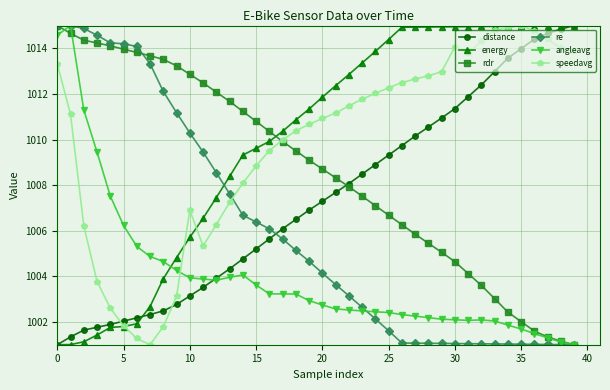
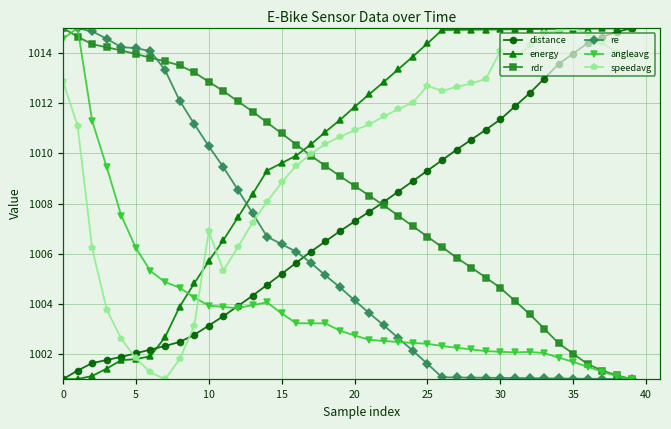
  {
    "angleavg": {
      "0": 1014.6,
      "5": 1006.2,
      "10": 1003.9,
      "15": 1003.6,
      "20": 1002.7,
      "25": 1002.4,
      "30": 1002.1,
      "35": 1001.7
    },
    "speedavg": {
-     "0": 1013.3,
+     "0": 1012.9,
      "10": 1006.9,
      "15": 1008.8,
      "20": 1010.9,
-     "25": 1012.3,
+     "25": 1012.7,
      "30": 1014.1
    }
  }
